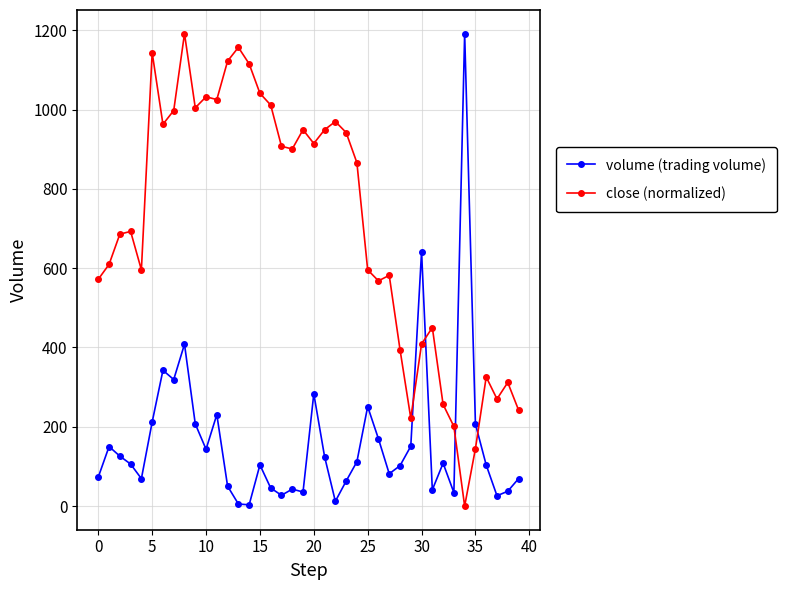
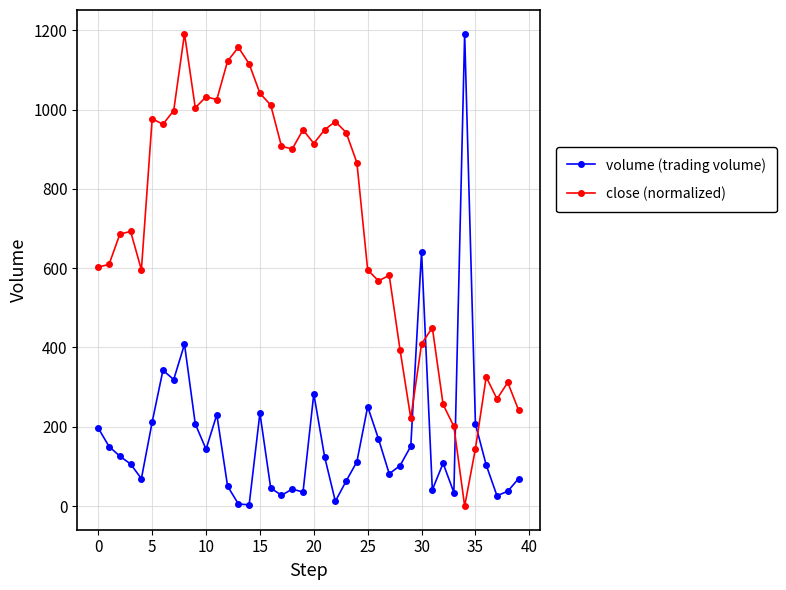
  {
    "volume (trading volume)": {
-     "0": 70,
+     "0": 200,
      "5": 210,
      "10": 140,
-     "15": 100,
+     "15": 230,
      "20": 280,
      "25": 250,
      "30": 640,
      "35": 210
    },
    "close (normalized)": {
-     "0": 570,
-     "5": 1140,
+     "0": 600,
+     "5": 980,
      "10": 1030,
      "15": 1040,
      "20": 910,
      "25": 600,
      "30": 410,
      "35": 140
    }
  }
